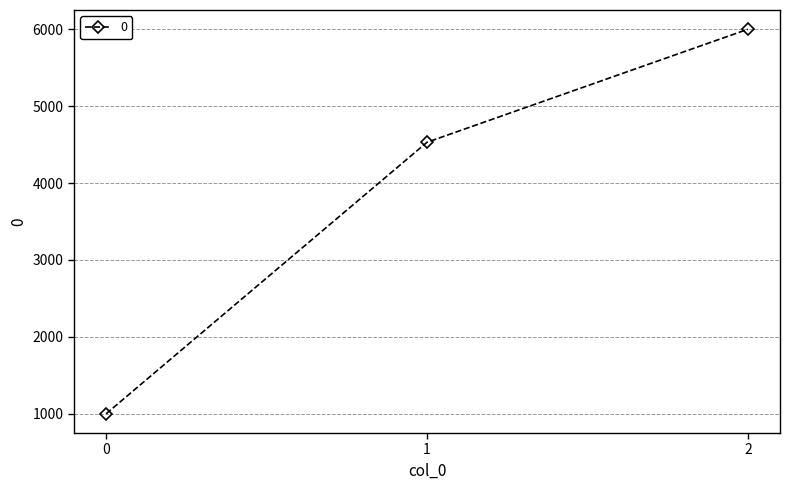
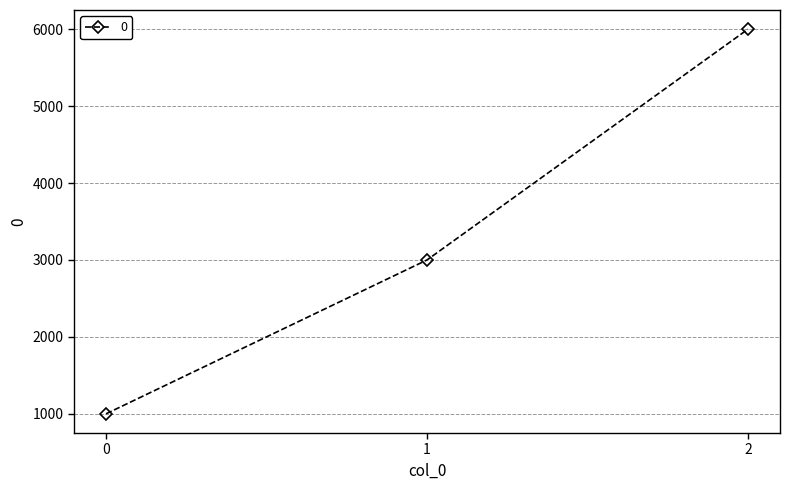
  {
    "0": 1000,
-   "1": 4500,
+   "1": 3000,
    "2": 6000
  }
